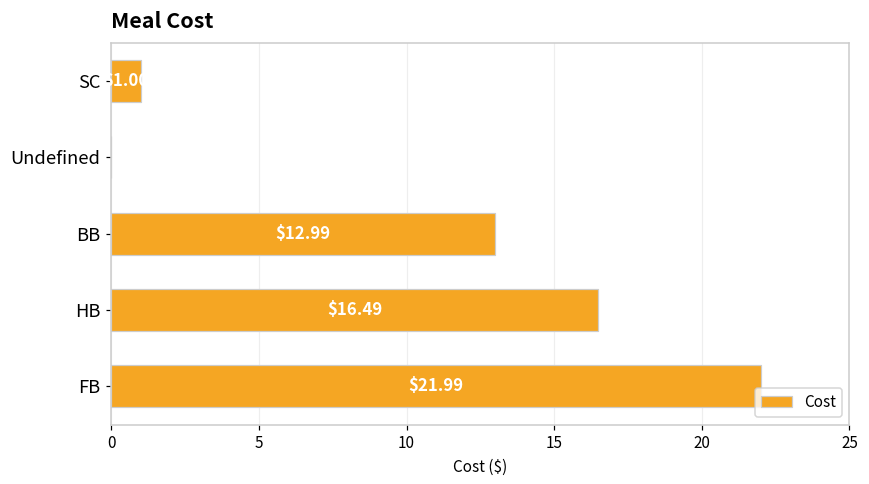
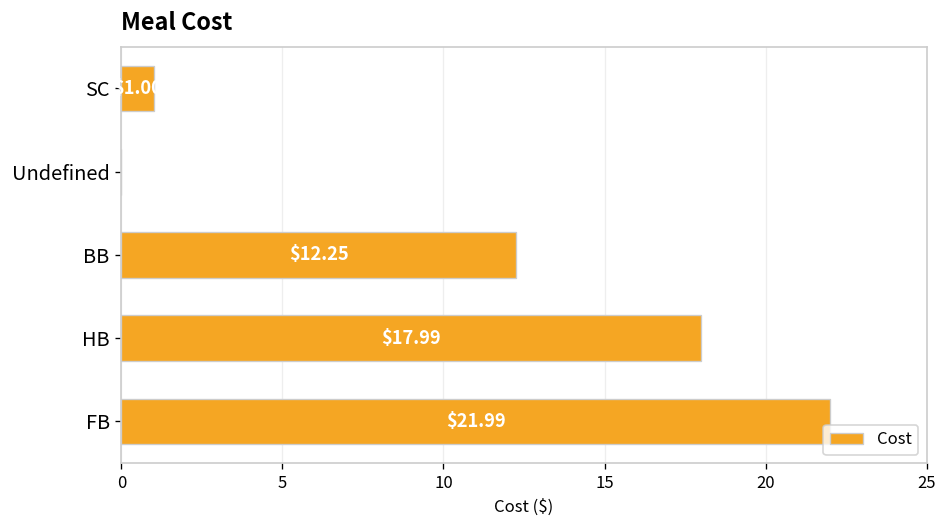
  {
    "SC": "$1.00",
-   "BB": "$12.99",
-   "HB": "$16.49",
+   "BB": "$12.25",
+   "HB": "$17.99",
    "FB": "$21.99"
  }
